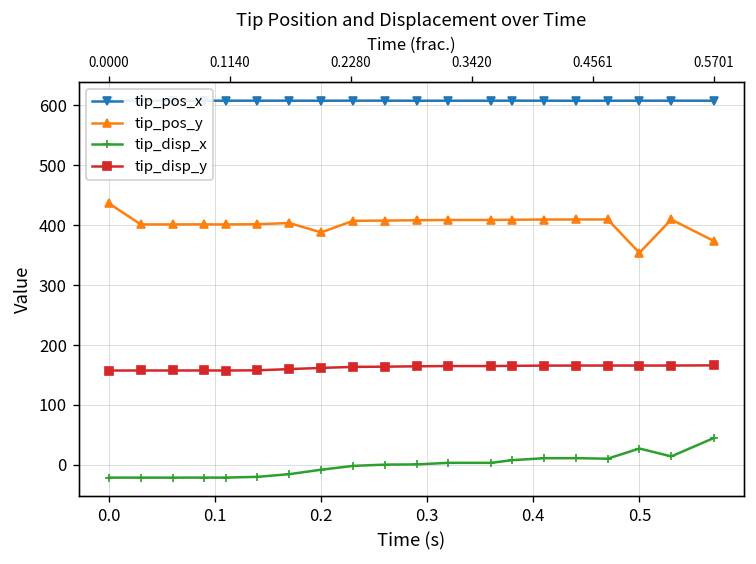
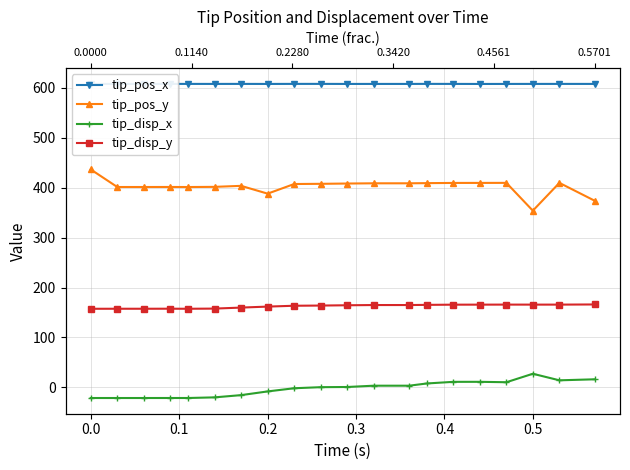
  {
    "tip_pos_x": {
      "0.2": 610,
      "0.5": 610,
      "0.5701": 610
    },
    "tip_pos_y": {
      "0.0": 440,
      "0.2": 390,
      "0.5": 350,
      "0.5701": 370
    },
    "tip_disp_x": {
      "0.0": -20,
      "0.2": -10,
      "0.5": 30,
-     "0.5701": 40
+     "0.5701": 20
    },
    "tip_disp_y": {
      "0.0": 160,
      "0.2": 160,
      "0.5": 170,
      "0.5701": 170
    }
  }
